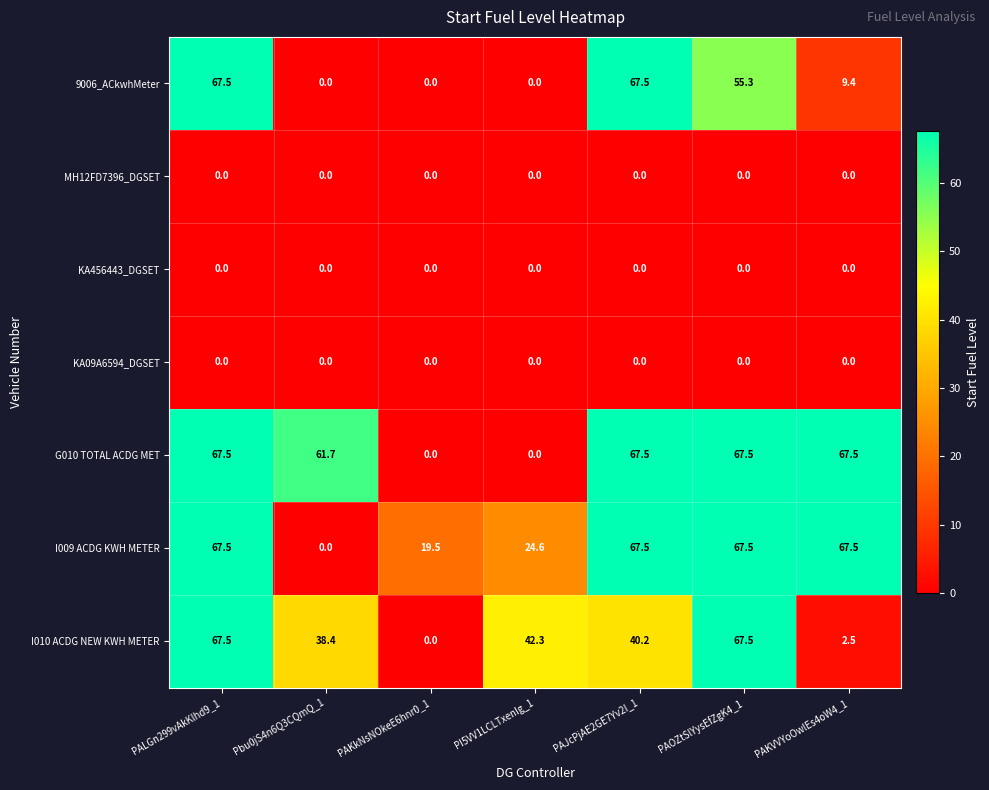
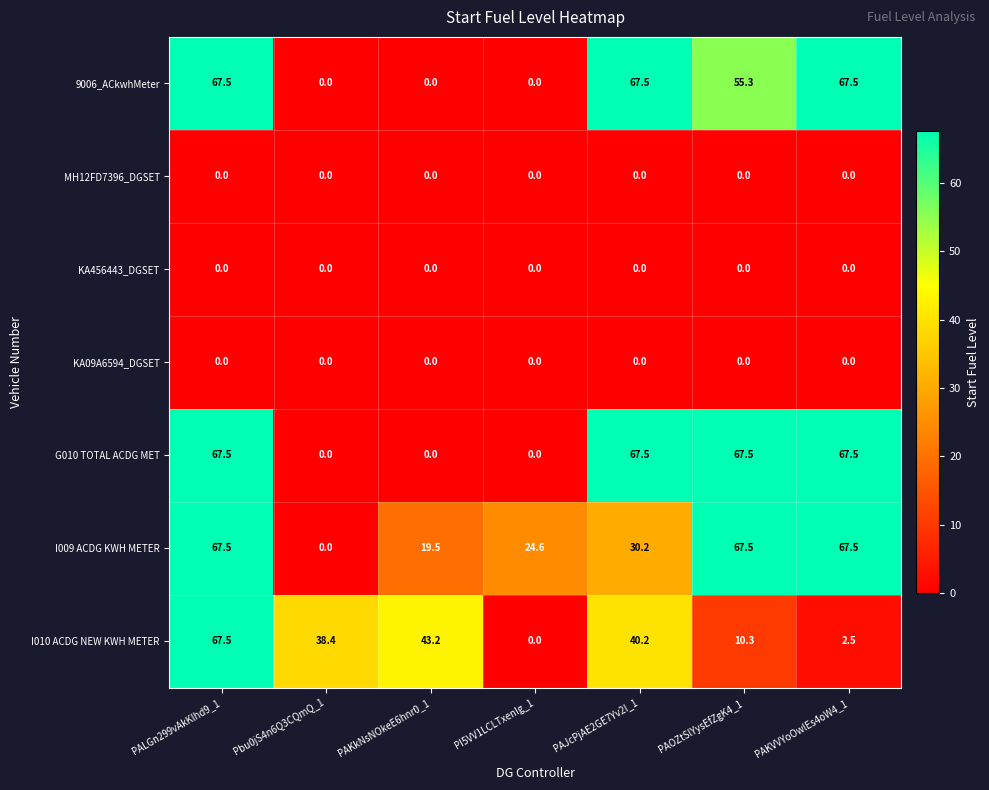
  {
    "9006_ACkwhMeter": {
      "PALGn299vAkKlhd9_1": 67.5,
      "Pbu0jS4n6Q3CQmQ_1": 0.0,
      "PAKkNsNOkeE6hnr0_1": 0.0,
      "PI5VV1LCLTxenIg_1": 0.0,
      "PAJcPjAE2GE7Yv2I_1": 67.5,
      "PAOZtSlYysEfZgK4_1": 55.3,
-     "PAKVVYoOwlEs4oW4_1": 9.4
+     "PAKVVYoOwlEs4oW4_1": 67.5
    },
    "MH12FD7396_DGSET": {
      "PALGn299vAkKlhd9_1": 0.0,
      "Pbu0jS4n6Q3CQmQ_1": 0.0,
      "PAKkNsNOkeE6hnr0_1": 0.0,
      "PI5VV1LCLTxenIg_1": 0.0,
      "PAJcPjAE2GE7Yv2I_1": 0.0,
      "PAOZtSlYysEfZgK4_1": 0.0,
      "PAKVVYoOwlEs4oW4_1": 0.0
    },
    "KA456443_DGSET": {
      "PALGn299vAkKlhd9_1": 0.0,
      "Pbu0jS4n6Q3CQmQ_1": 0.0,
      "PAKkNsNOkeE6hnr0_1": 0.0,
      "PI5VV1LCLTxenIg_1": 0.0,
      "PAJcPjAE2GE7Yv2I_1": 0.0,
      "PAOZtSlYysEfZgK4_1": 0.0,
      "PAKVVYoOwlEs4oW4_1": 0.0
    },
    "KA09A6594_DGSET": {
      "PALGn299vAkKlhd9_1": 0.0,
      "Pbu0jS4n6Q3CQmQ_1": 0.0,
      "PAKkNsNOkeE6hnr0_1": 0.0,
      "PI5VV1LCLTxenIg_1": 0.0,
      "PAJcPjAE2GE7Yv2I_1": 0.0,
      "PAOZtSlYysEfZgK4_1": 0.0,
      "PAKVVYoOwlEs4oW4_1": 0.0
    },
    "G010 TOTAL ACDG MET": {
      "PALGn299vAkKlhd9_1": 67.5,
-     "Pbu0jS4n6Q3CQmQ_1": 61.7,
+     "Pbu0jS4n6Q3CQmQ_1": 0.0,
      "PAKkNsNOkeE6hnr0_1": 0.0,
      "PI5VV1LCLTxenIg_1": 0.0,
      "PAJcPjAE2GE7Yv2I_1": 67.5,
      "PAOZtSlYysEfZgK4_1": 67.5,
      "PAKVVYoOwlEs4oW4_1": 67.5
    },
    "I009 ACDG KWH METER": {
      "PALGn299vAkKlhd9_1": 67.5,
      "Pbu0jS4n6Q3CQmQ_1": 0.0,
      "PAKkNsNOkeE6hnr0_1": 19.5,
      "PI5VV1LCLTxenIg_1": 24.6,
-     "PAJcPjAE2GE7Yv2I_1": 67.5,
+     "PAJcPjAE2GE7Yv2I_1": 30.2,
      "PAOZtSlYysEfZgK4_1": 67.5,
      "PAKVVYoOwlEs4oW4_1": 67.5
    },
    "I010 ACDG NEW KWH METER": {
      "PALGn299vAkKlhd9_1": 67.5,
      "Pbu0jS4n6Q3CQmQ_1": 38.4,
-     "PAKkNsNOkeE6hnr0_1": 0.0,
-     "PI5VV1LCLTxenIg_1": 42.3,
+     "PAKkNsNOkeE6hnr0_1": 43.2,
+     "PI5VV1LCLTxenIg_1": 0.0,
      "PAJcPjAE2GE7Yv2I_1": 40.2,
-     "PAOZtSlYysEfZgK4_1": 67.5,
+     "PAOZtSlYysEfZgK4_1": 10.3,
      "PAKVVYoOwlEs4oW4_1": 2.5
    }
  }
